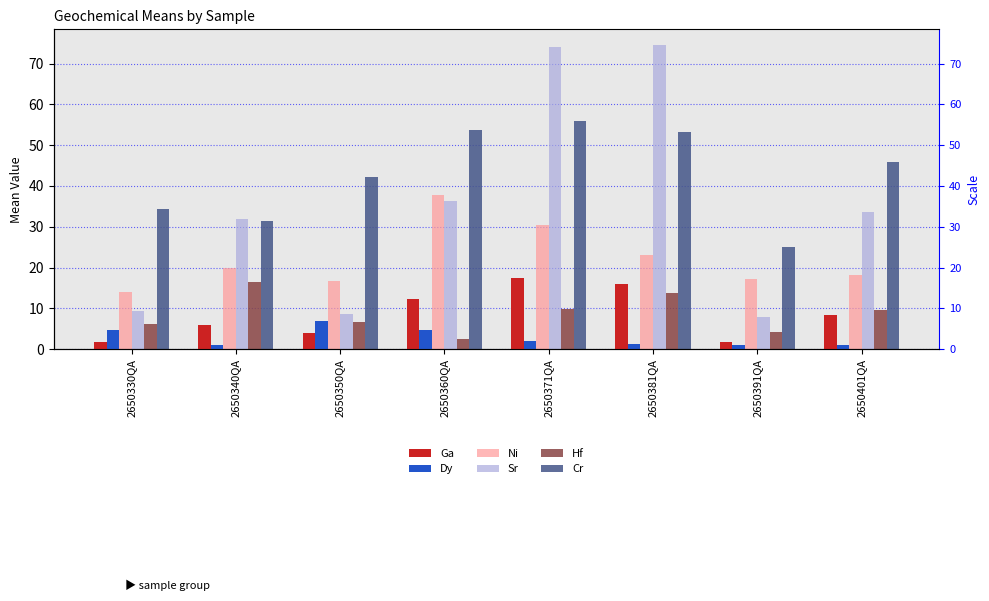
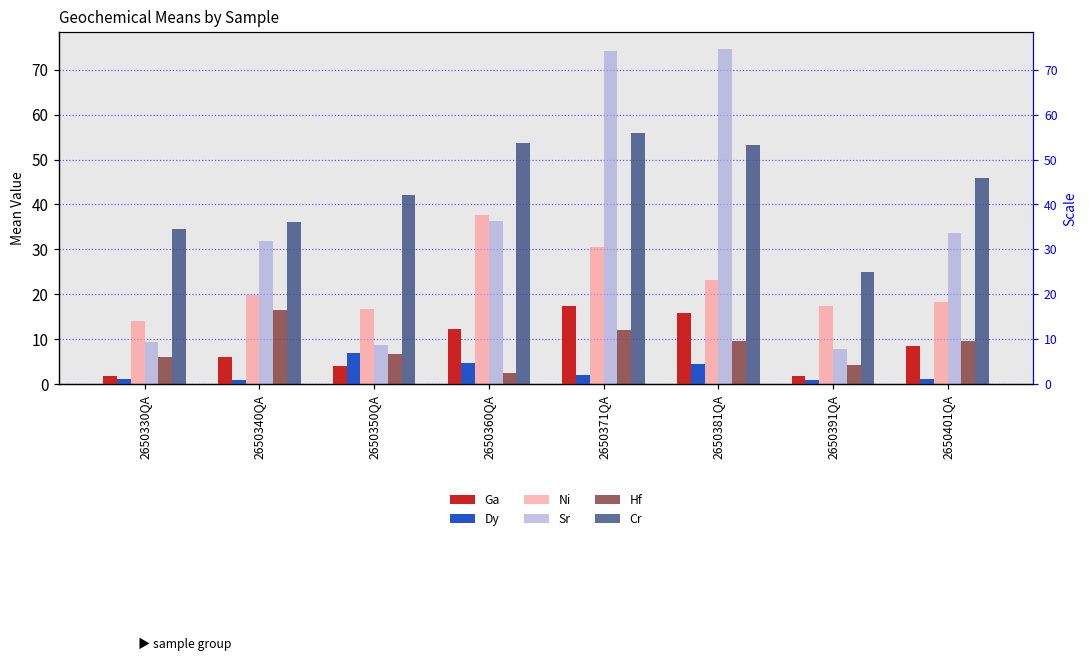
  {
    "Ga": {
      "2650330QA": 2,
      "2650340QA": 6,
      "2650350QA": 4,
      "2650360QA": 12,
      "2650371QA": 17,
      "2650381QA": 16,
      "2650391QA": 2,
      "2650401QA": 8
    },
    "Dy": {
-     "2650330QA": 5,
+     "2650330QA": 1,
      "2650340QA": 1,
      "2650350QA": 7,
      "2650360QA": 5,
      "2650371QA": 2,
-     "2650381QA": 1,
+     "2650381QA": 5,
      "2650391QA": 1,
      "2650401QA": 1
    },
    "Ni": {
      "2650330QA": 14,
      "2650340QA": 20,
      "2650350QA": 17,
      "2650360QA": 38,
      "2650371QA": 31,
      "2650381QA": 23,
      "2650391QA": 17,
      "2650401QA": 18
    },
    "Sr": {
      "2650330QA": 9,
      "2650340QA": 32,
      "2650350QA": 9,
      "2650360QA": 36,
      "2650371QA": 74,
      "2650381QA": 75,
      "2650391QA": 8,
      "2650401QA": 34
    },
    "Hf": {
      "2650330QA": 6,
      "2650340QA": 16,
      "2650350QA": 7,
      "2650360QA": 2,
-     "2650371QA": 10,
-     "2650381QA": 14,
+     "2650371QA": 12,
+     "2650381QA": 10,
      "2650391QA": 4,
      "2650401QA": 10
    },
    "Cr": {
      "2650330QA": 34,
-     "2650340QA": 31,
+     "2650340QA": 36,
      "2650350QA": 42,
      "2650360QA": 54,
      "2650371QA": 56,
      "2650381QA": 53,
      "2650391QA": 25,
      "2650401QA": 46
    }
  }
